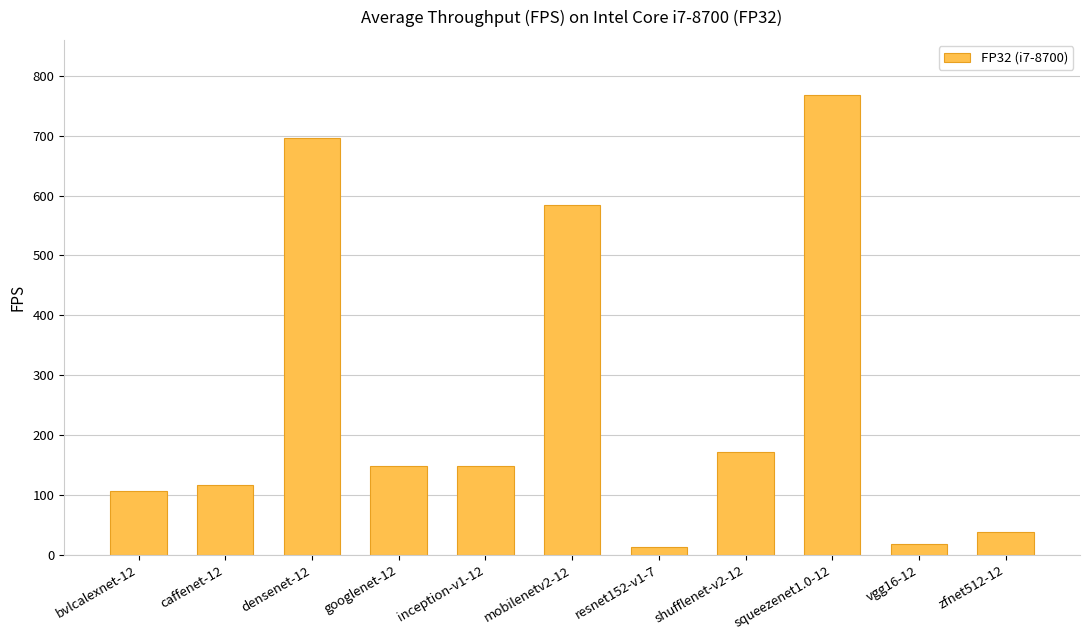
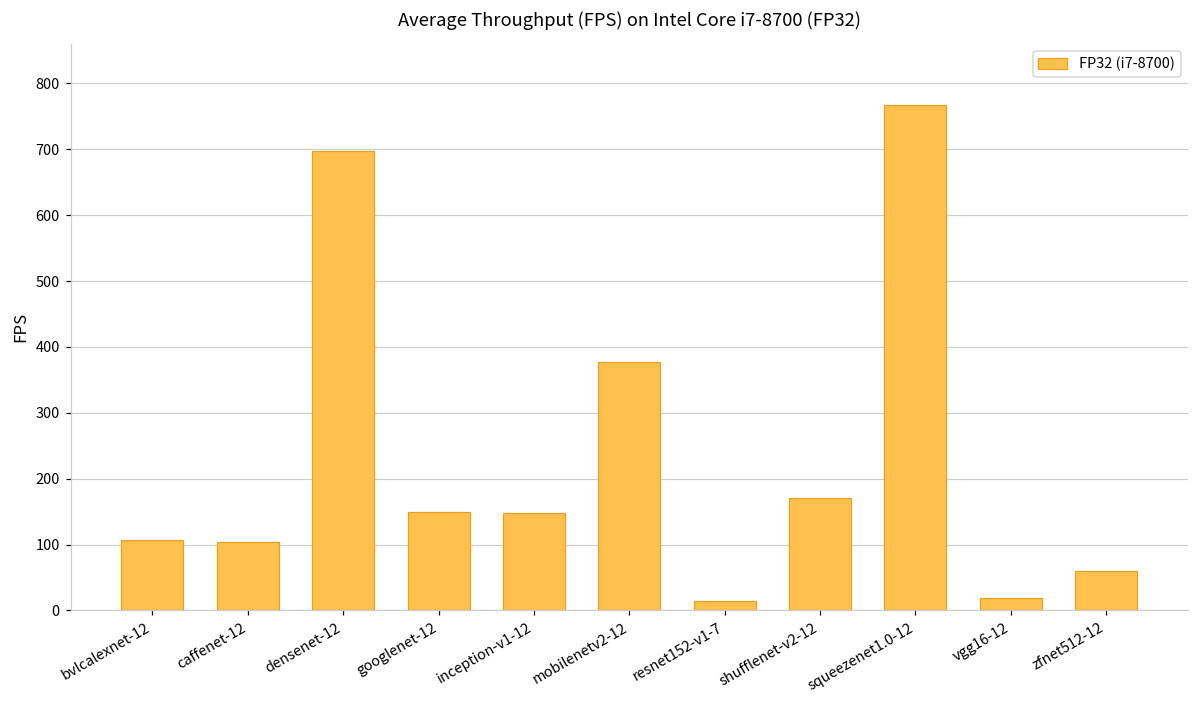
  {
    "bvlcalexnet-12": 110,
-   "caffenet-12": 120,
+   "caffenet-12": 100,
    "densenet-12": 700,
    "googlenet-12": 150,
    "inception-v1-12": 150,
-   "mobilenetv2-12": 580,
+   "mobilenetv2-12": 380,
    "resnet152-v1-7": 10,
    "shufflenet-v2-12": 170,
    "squeezenet1.0-12": 770,
    "vgg16-12": 20,
-   "zfnet512-12": 40
+   "zfnet512-12": 60
  }
